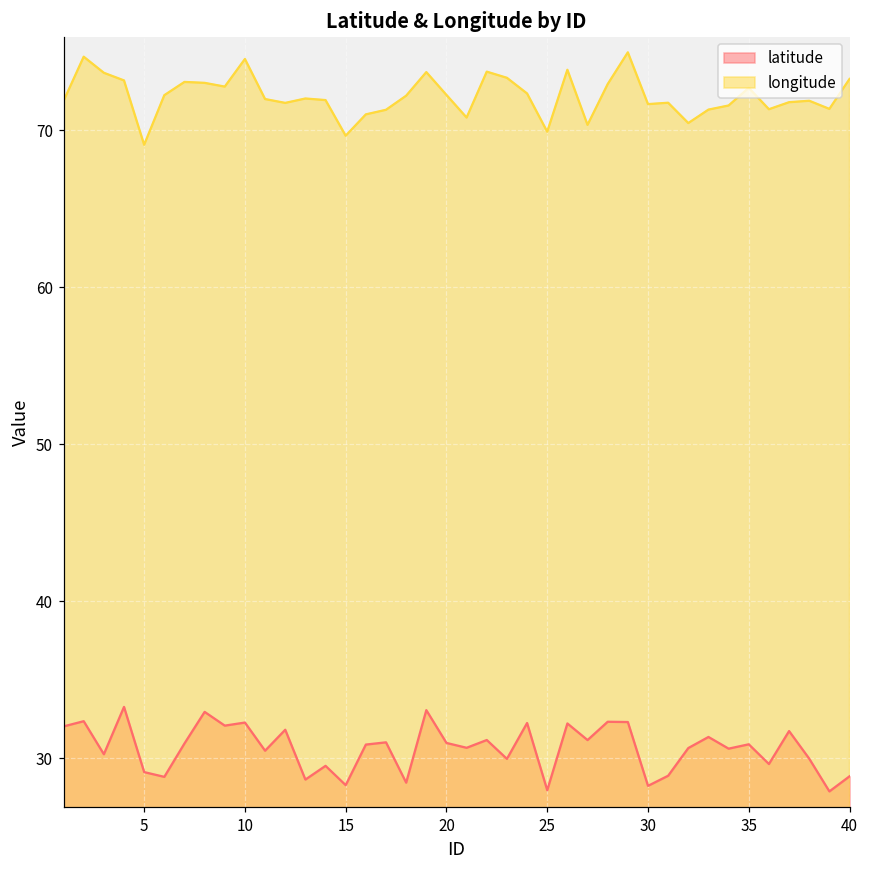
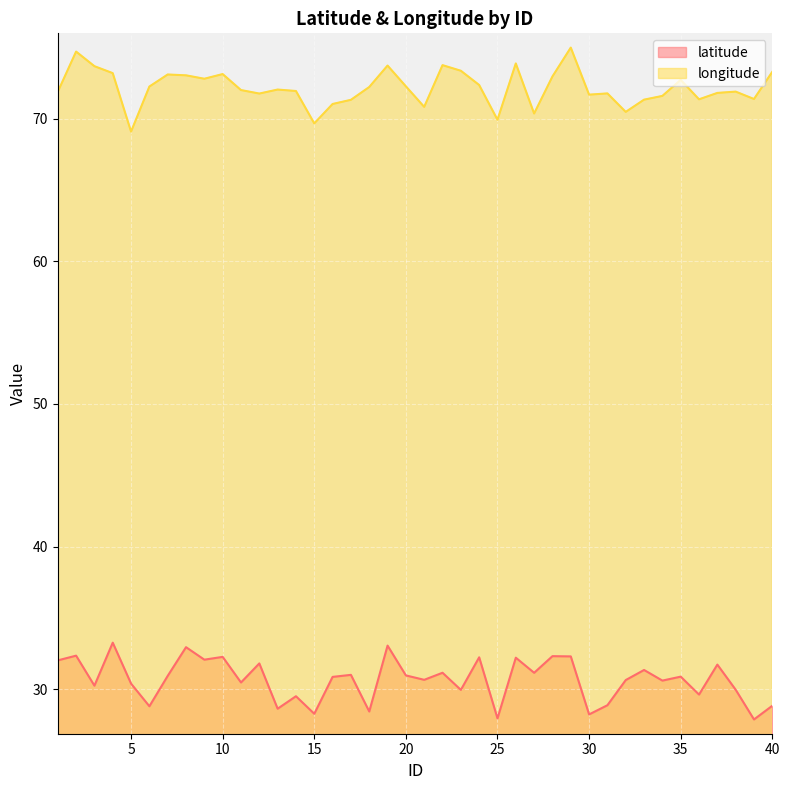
  {
    "latitude": {
-     "5": 29.1,
+     "5": 30.4,
      "10": 32.3,
      "15": 28.3,
      "20": 31.0,
      "25": 28.0,
      "30": 28.2,
      "35": 30.9,
      "40": 28.9
    },
    "longitude": {
      "5": 69.1,
-     "10": 74.6,
+     "10": 73.1,
      "15": 69.7,
      "20": 72.3,
      "25": 69.9,
      "30": 71.7,
      "40": 73.3
    }
  }
